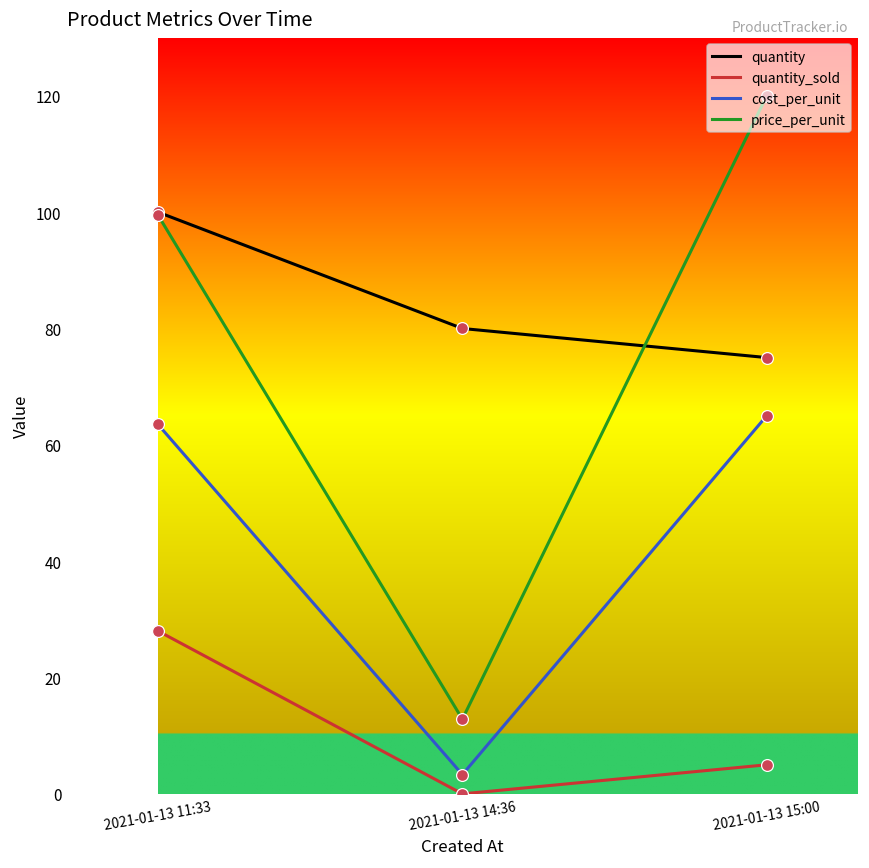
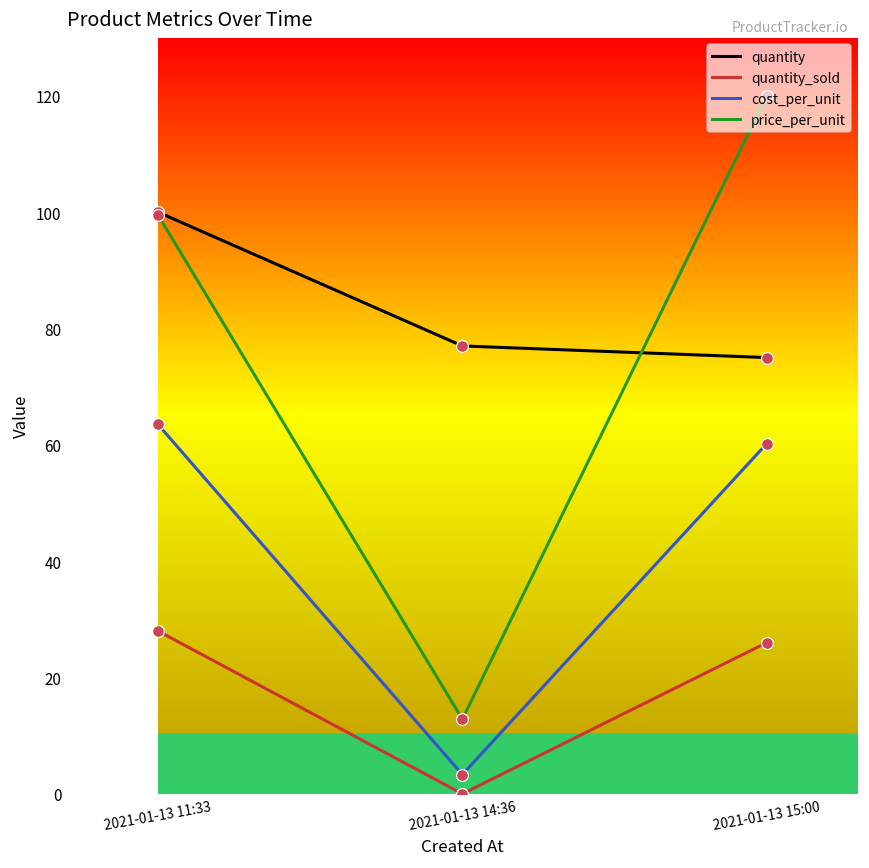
  {
    "quantity": {
      "2021-01-13 11:33": 100,
-     "2021-01-13 14:36": 80,
+     "2021-01-13 14:36": 77,
      "2021-01-13 15:00": 75
    },
    "quantity_sold": {
      "2021-01-13 11:33": 28,
      "2021-01-13 14:36": 0,
-     "2021-01-13 15:00": 5
+     "2021-01-13 15:00": 26
    },
    "cost_per_unit": {
      "2021-01-13 11:33": 64,
      "2021-01-13 14:36": 3,
-     "2021-01-13 15:00": 65
+     "2021-01-13 15:00": 60
    },
    "price_per_unit": {
      "2021-01-13 11:33": 99,
      "2021-01-13 14:36": 13
    }
  }
